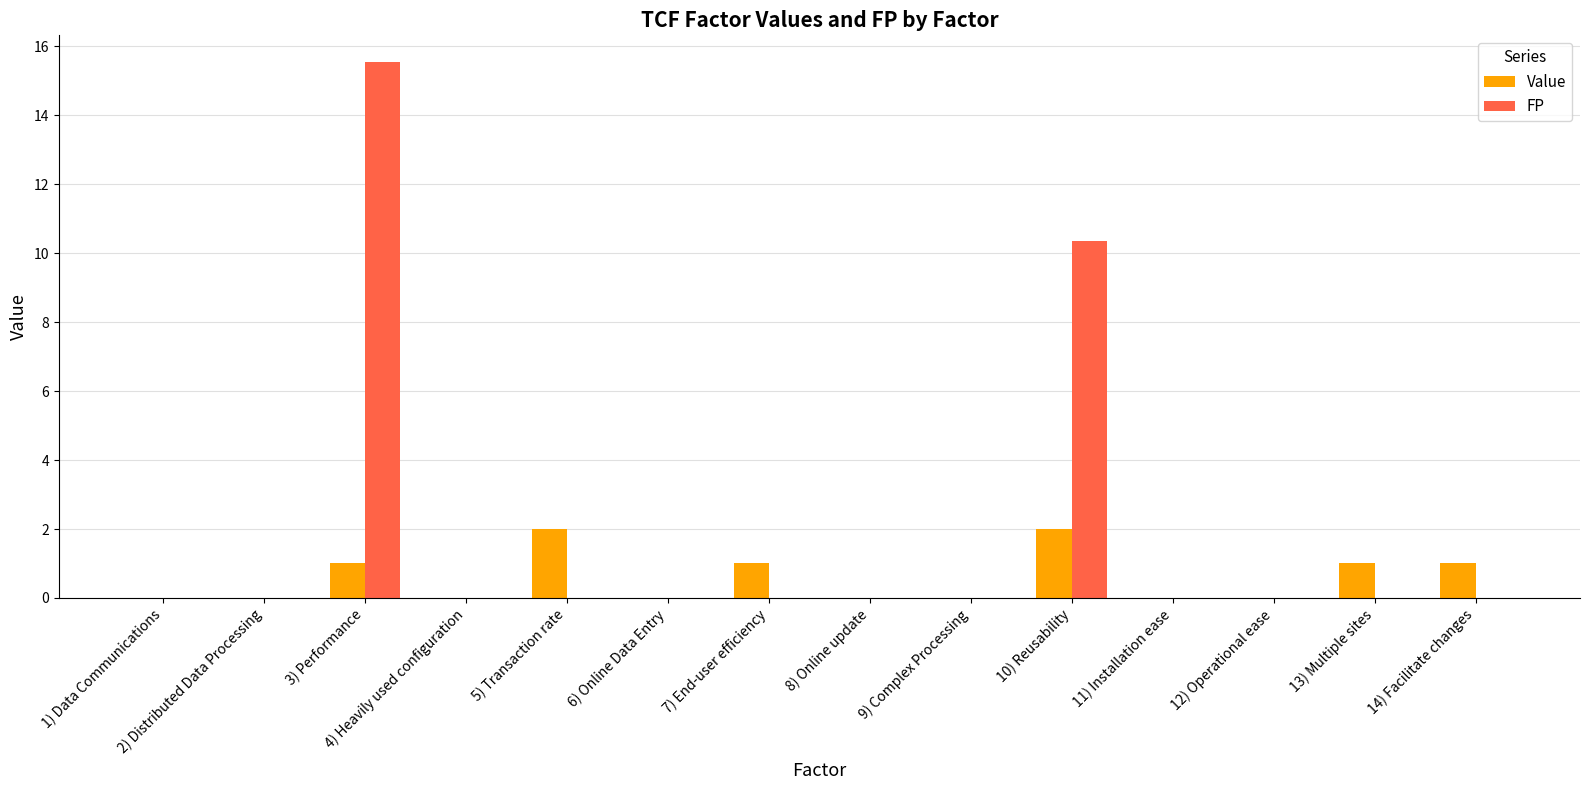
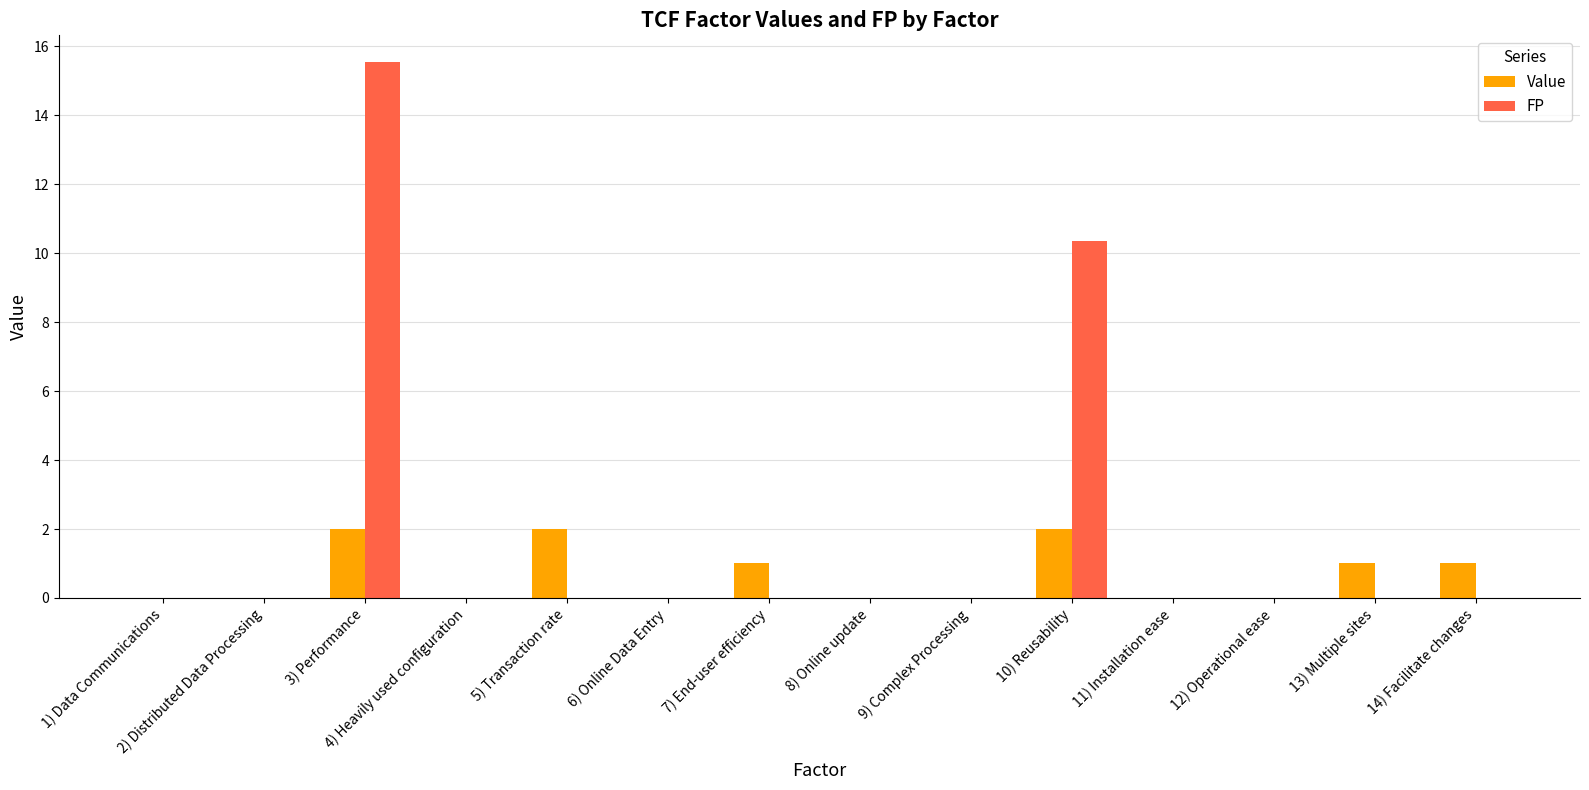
  {
    "Value": {
      "1) Data Communications": 0,
      "2) Distributed Data Processing": 0,
-     "3) Performance": 1,
+     "3) Performance": 2,
      "4) Heavily used configuration": 0,
      "5) Transaction rate": 2,
      "6) Online Data Entry": 0,
      "7) End-user efficiency": 1,
      "8) Online update": 0,
      "9) Complex Processing": 0,
      "10) Reusability": 2,
      "11) Installation ease": 0,
      "12) Operational ease": 0,
      "13) Multiple sites": 1,
      "14) Facilitate changes": 1
    },
    "FP": {
      "1) Data Communications": 0,
      "2) Distributed Data Processing": 0,
      "3) Performance": 15.5,
      "4) Heavily used configuration": 0,
      "5) Transaction rate": 0,
      "6) Online Data Entry": 0,
      "7) End-user efficiency": 0,
      "8) Online update": 0,
      "9) Complex Processing": 0,
      "10) Reusability": 10.4,
      "11) Installation ease": 0,
      "12) Operational ease": 0,
      "13) Multiple sites": 0,
      "14) Facilitate changes": 0
    }
  }
